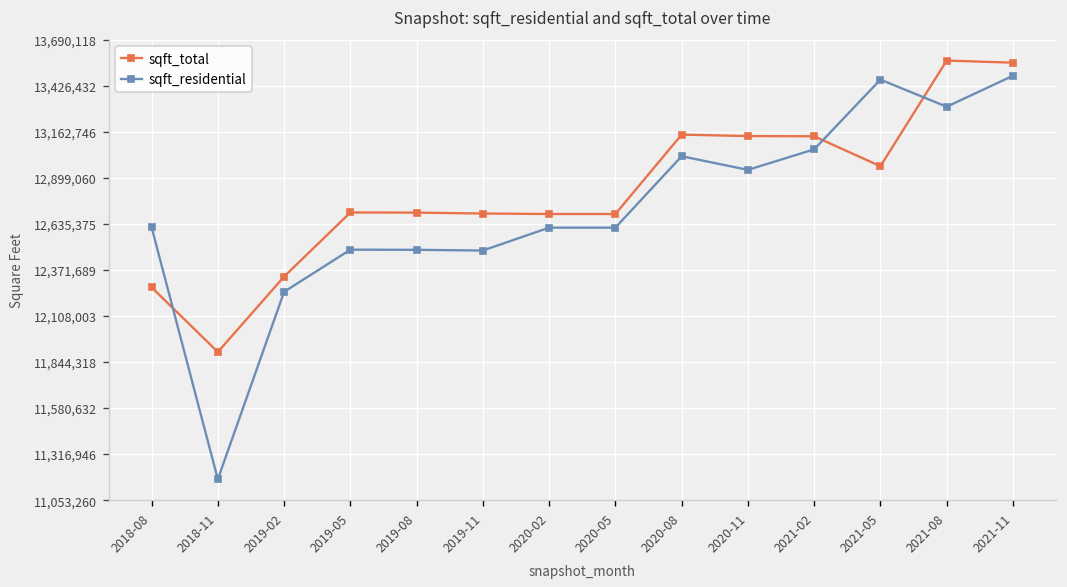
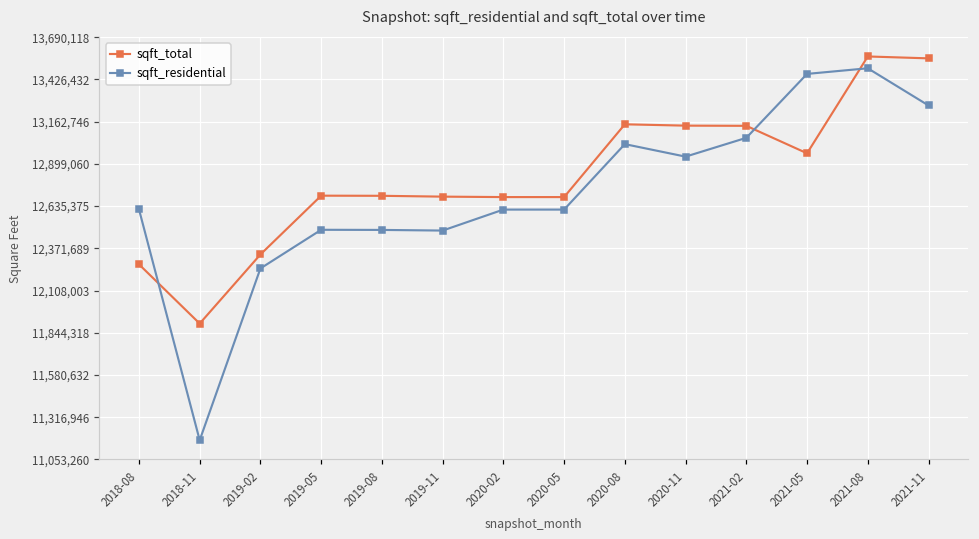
  {
    "sqft_total": {
      "2018-08": "12,270,000",
      "2018-11": "11,900,000",
      "2019-02": "12,330,000",
      "2019-05": "12,700,000",
      "2019-08": "12,700,000",
      "2019-11": "12,690,000",
      "2020-02": "12,690,000",
      "2020-05": "12,690,000",
      "2020-08": "13,150,000",
      "2020-11": "13,140,000",
      "2021-02": "13,140,000",
      "2021-05": "12,970,000",
      "2021-08": "13,570,000",
      "2021-11": "13,560,000"
    },
    "sqft_residential": {
      "2018-08": "12,620,000",
      "2018-11": "11,170,000",
      "2019-02": "12,250,000",
      "2019-05": "12,490,000",
      "2019-08": "12,490,000",
      "2019-11": "12,480,000",
      "2020-02": "12,610,000",
      "2020-05": "12,610,000",
      "2020-08": "13,020,000",
      "2020-11": "12,940,000",
      "2021-02": "13,060,000",
      "2021-05": "13,460,000",
-     "2021-08": "13,310,000",
-     "2021-11": "13,480,000"
+     "2021-08": "13,500,000",
+     "2021-11": "13,260,000"
    }
  }
